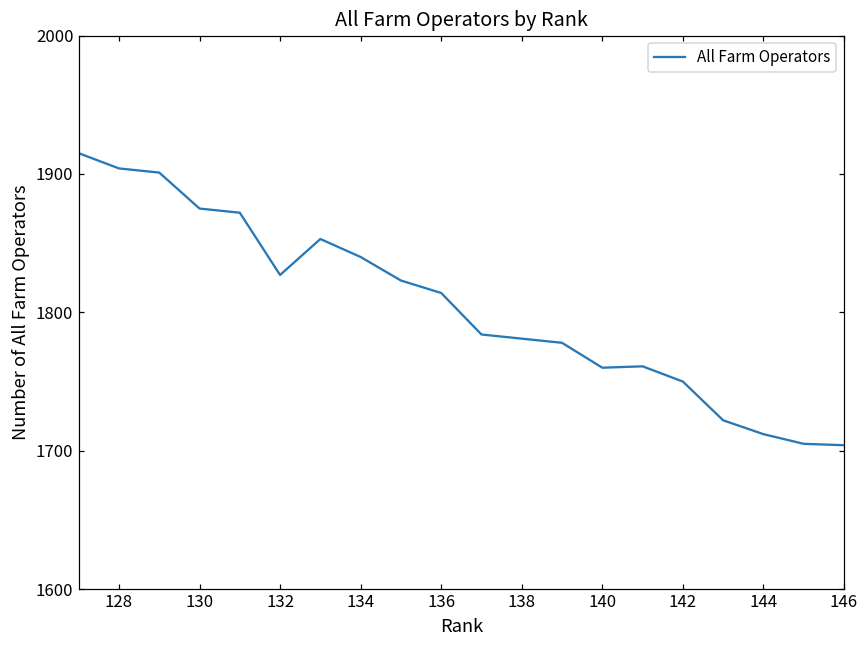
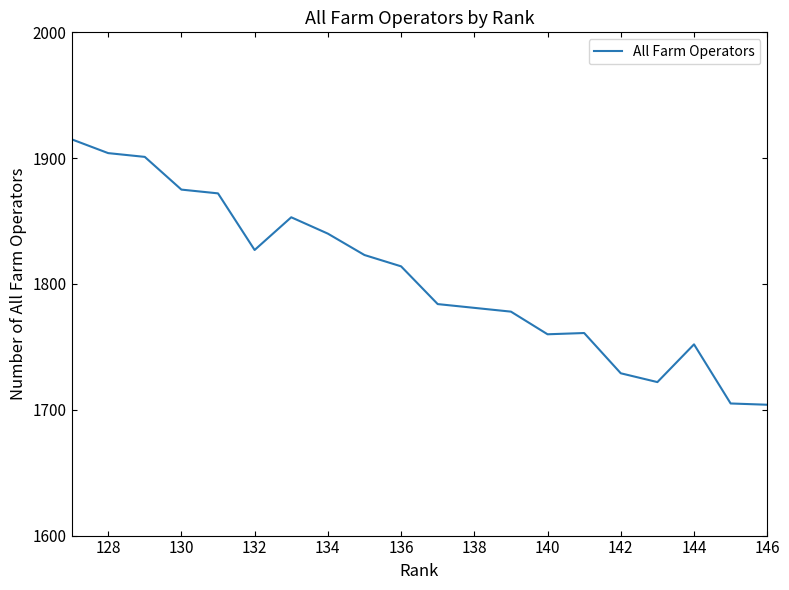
  {
    "128": 1904,
    "130": 1875,
    "132": 1827,
    "134": 1840,
    "136": 1814,
    "138": 1781,
    "140": 1760,
-   "142": 1750,
-   "144": 1712,
+   "142": 1729,
+   "144": 1752,
    "146": 1704
  }
